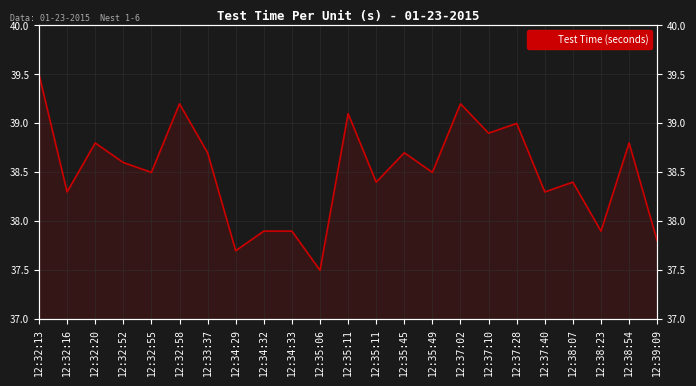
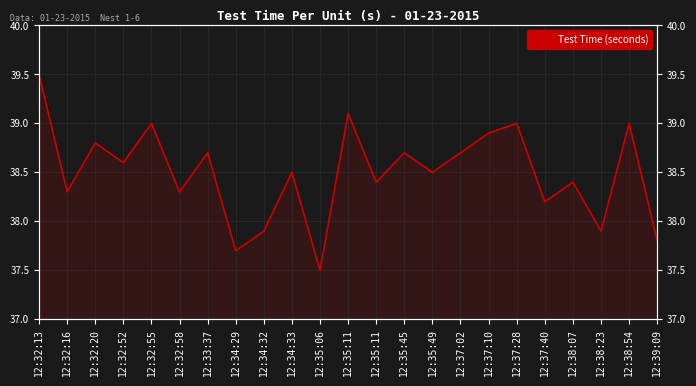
  {
    "12:32:13": 39.5,
    "12:32:16": 38.3,
    "12:32:20": 38.8,
    "12:32:52": 38.6,
-   "12:32:55": 38.5,
-   "12:32:58": 39.2,
+   "12:32:55": 39.0,
+   "12:32:58": 38.3,
    "12:33:37": 38.7,
    "12:34:29": 37.7,
    "12:34:32": 37.9,
-   "12:34:33": 37.9,
+   "12:34:33": 38.5,
    "12:35:06": 37.5,
    "12:35:45": 38.7,
    "12:35:49": 38.5,
-   "12:37:02": 39.2,
+   "12:37:02": 38.7,
    "12:37:10": 38.9,
    "12:37:28": 39.0,
-   "12:37:40": 38.3,
+   "12:37:40": 38.2,
    "12:38:07": 38.4,
    "12:38:23": 37.9,
-   "12:38:54": 38.8,
+   "12:38:54": 39.0,
    "12:39:09": 37.8
  }
